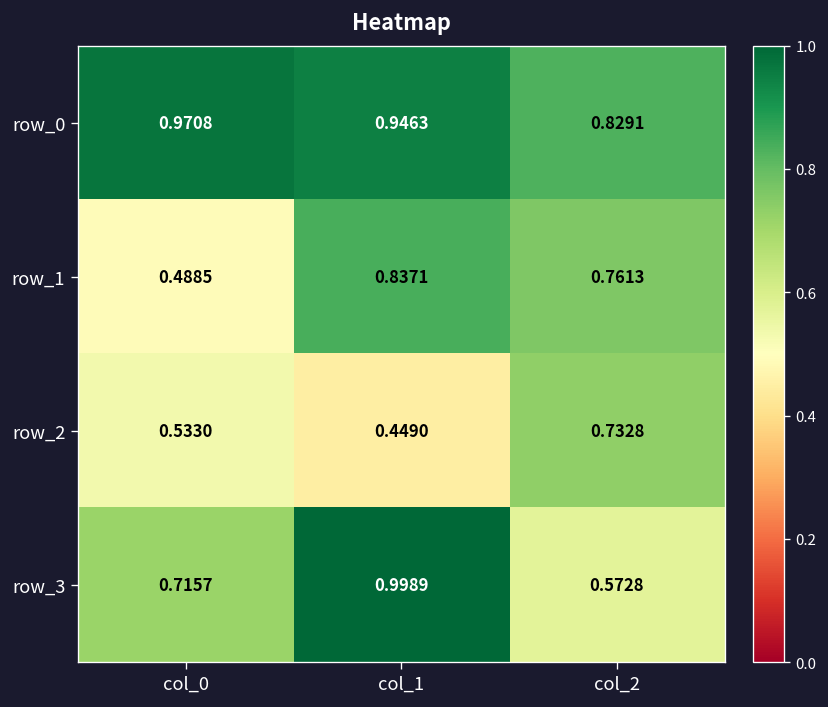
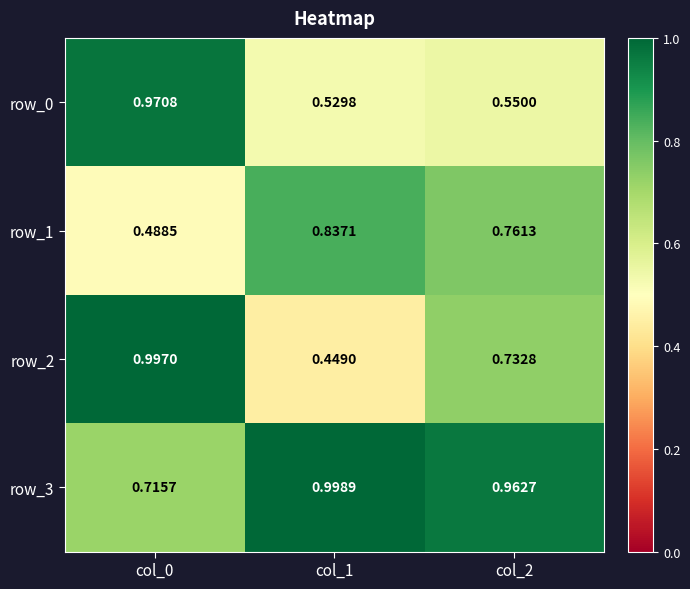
  {
    "row_0": {
      "col_0": 0.9708,
-     "col_1": 0.9463,
-     "col_2": 0.8291
+     "col_1": 0.5298,
+     "col_2": 0.5500
    },
    "row_1": {
      "col_0": 0.4885,
      "col_1": 0.8371,
      "col_2": 0.7613
    },
    "row_2": {
-     "col_0": 0.5330,
+     "col_0": 0.9970,
      "col_1": 0.4490,
      "col_2": 0.7328
    },
    "row_3": {
      "col_0": 0.7157,
      "col_1": 0.9989,
-     "col_2": 0.5728
+     "col_2": 0.9627
    }
  }
